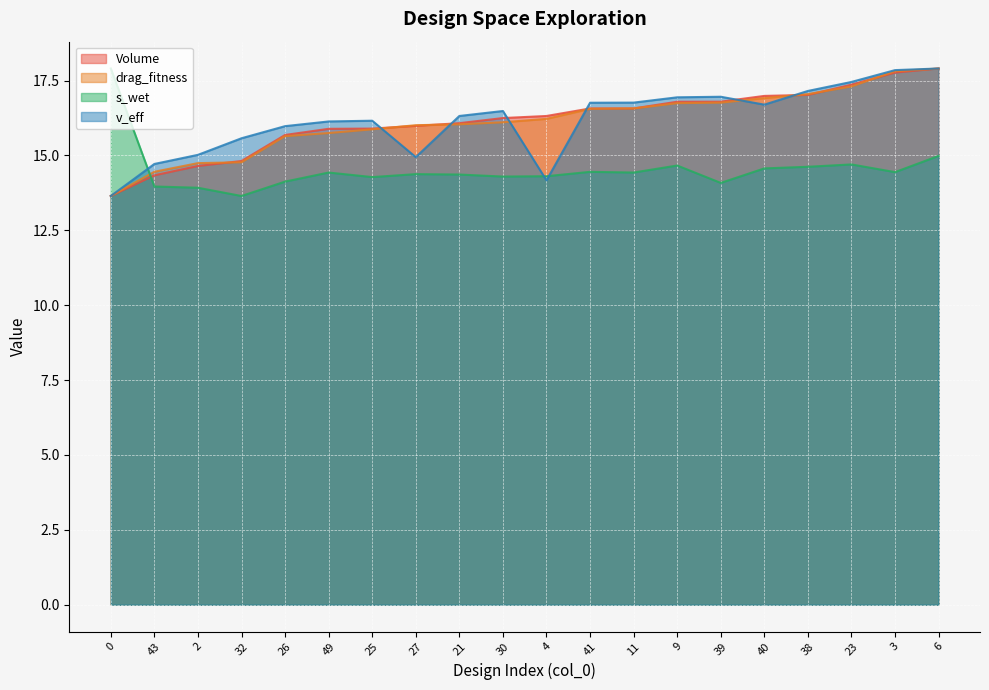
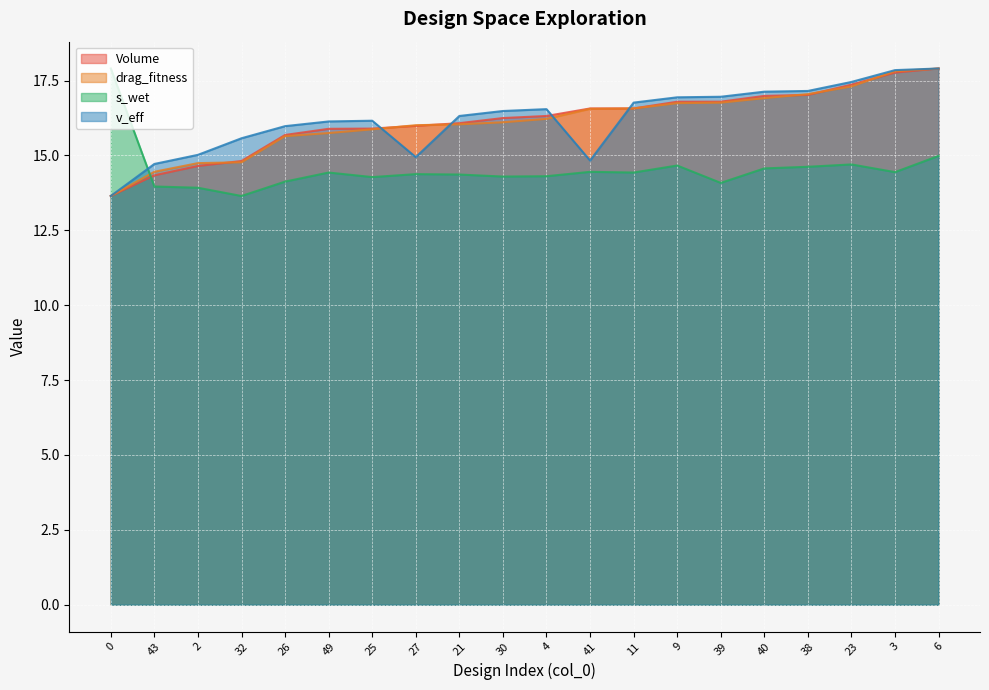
  {
    "s_wet": {
      "43": 14.0,
      "2": 13.9,
      "32": 13.6,
      "26": 14.1,
      "49": 14.4,
      "25": 14.3,
      "27": 14.4,
      "21": 14.4,
      "30": 14.3,
      "4": 14.3,
      "41": 14.5,
      "11": 14.4,
      "9": 14.7,
      "39": 14.1,
      "40": 14.6,
      "38": 14.6,
      "23": 14.7,
      "3": 14.4,
      "6": 15.0
    },
    "v_eff": {
      "43": 14.7,
      "2": 15.0,
      "32": 15.6,
      "26": 16.0,
      "49": 16.1,
      "25": 16.2,
      "27": 14.9,
      "21": 16.3,
      "30": 16.5,
-     "4": 14.2,
-     "41": 16.8,
+     "4": 16.5,
+     "41": 14.8,
      "11": 16.8,
      "9": 16.9,
      "39": 17.0,
-     "40": 16.7,
+     "40": 17.1,
      "38": 17.2,
      "23": 17.5
    }
  }
